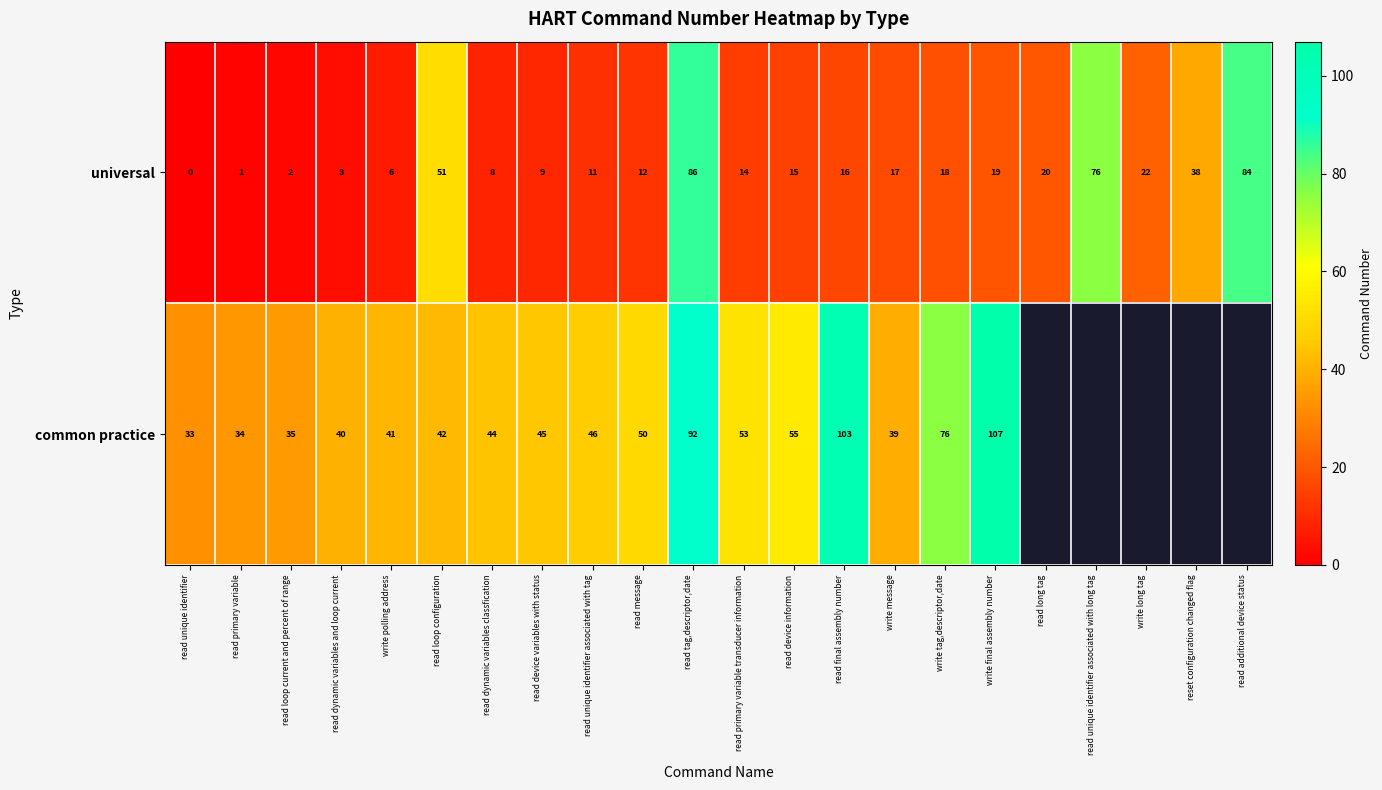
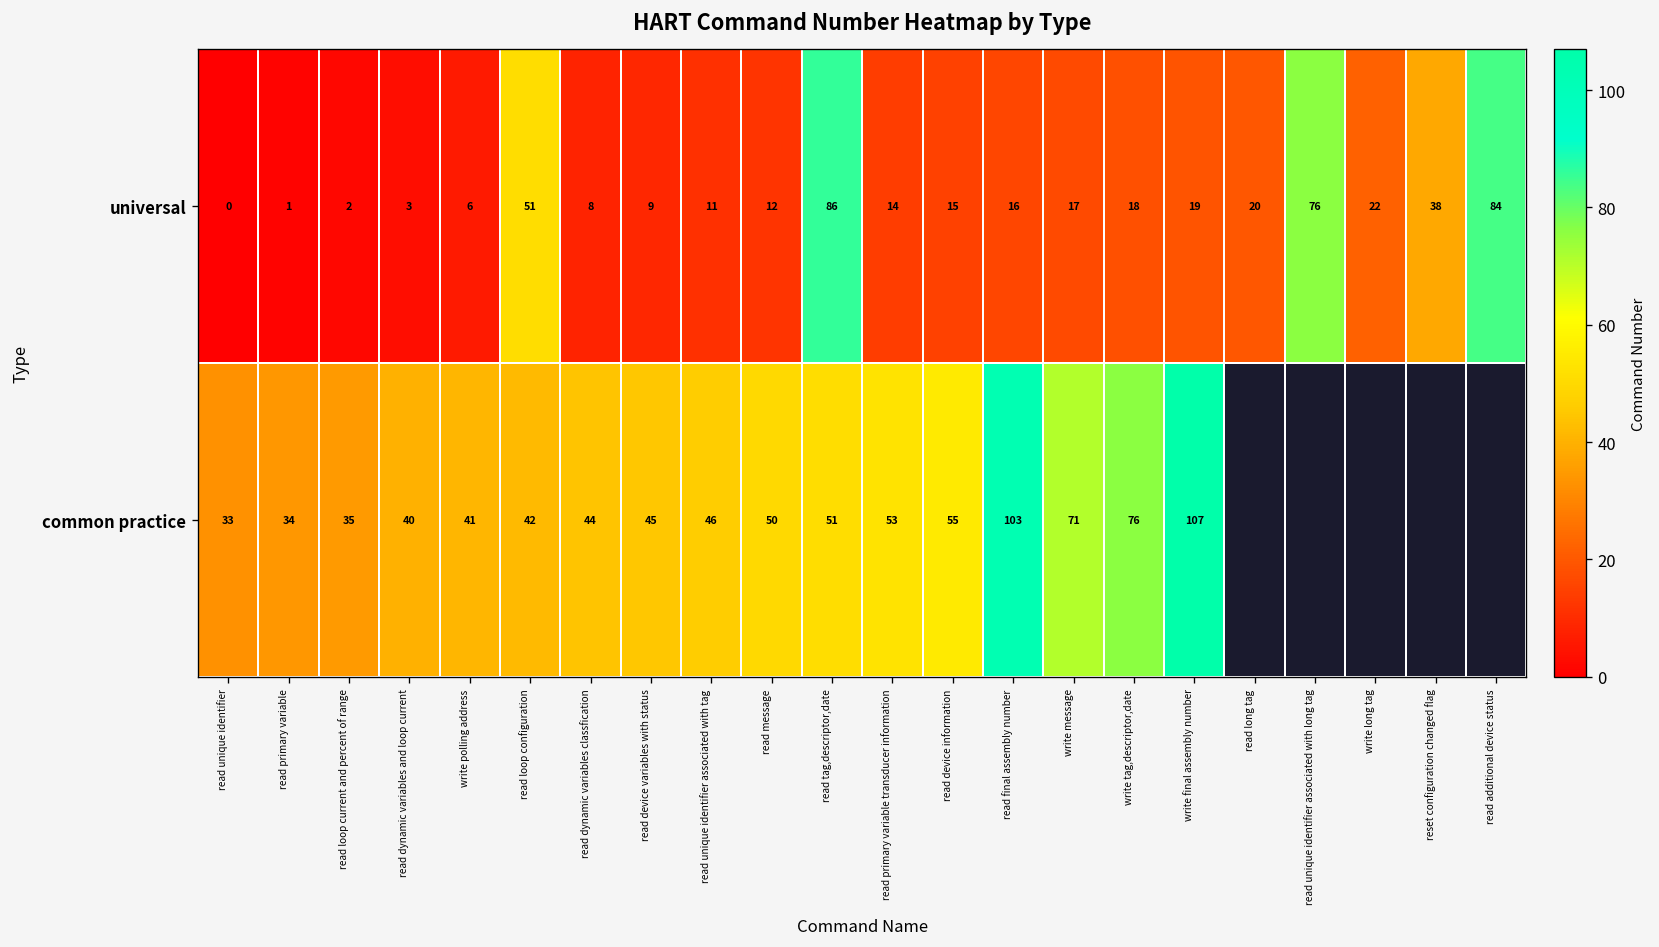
  {
    "universal": {
      "read unique identifier": 0,
      "read primary variable": 1,
      "read loop current and percent of range": 2,
      "read dynamic variables and loop current": 3,
      "write polling address": 6,
      "read loop configuration": 51,
      "read dynamic variables classfication": 8,
      "read device variables with status": 9,
      "read unique identifier associated with tag": 11,
      "read message": 12,
      "read tag,descriptor,date": 86,
      "read primary variable transducer information": 14,
      "read device information": 15,
      "read final assembly number": 16,
      "write message": 17,
      "write tag,descriptor,date": 18,
      "write final assembly number": 19,
      "read long tag": 20,
      "read unique identifier associated with long tag": 76,
      "write long tag": 22,
      "reset configuration changed flag": 38,
      "read additional device status": 84
    },
    "common practice": {
      "read unique identifier": 33,
      "read primary variable": 34,
      "read loop current and percent of range": 35,
      "read dynamic variables and loop current": 40,
      "write polling address": 41,
      "read loop configuration": 42,
      "read dynamic variables classfication": 44,
      "read device variables with status": 45,
      "read unique identifier associated with tag": 46,
      "read message": 50,
-     "read tag,descriptor,date": 92,
+     "read tag,descriptor,date": 51,
      "read primary variable transducer information": 53,
      "read device information": 55,
      "read final assembly number": 103,
-     "write message": 39,
+     "write message": 71,
      "write tag,descriptor,date": 76,
      "write final assembly number": 107
    }
  }
